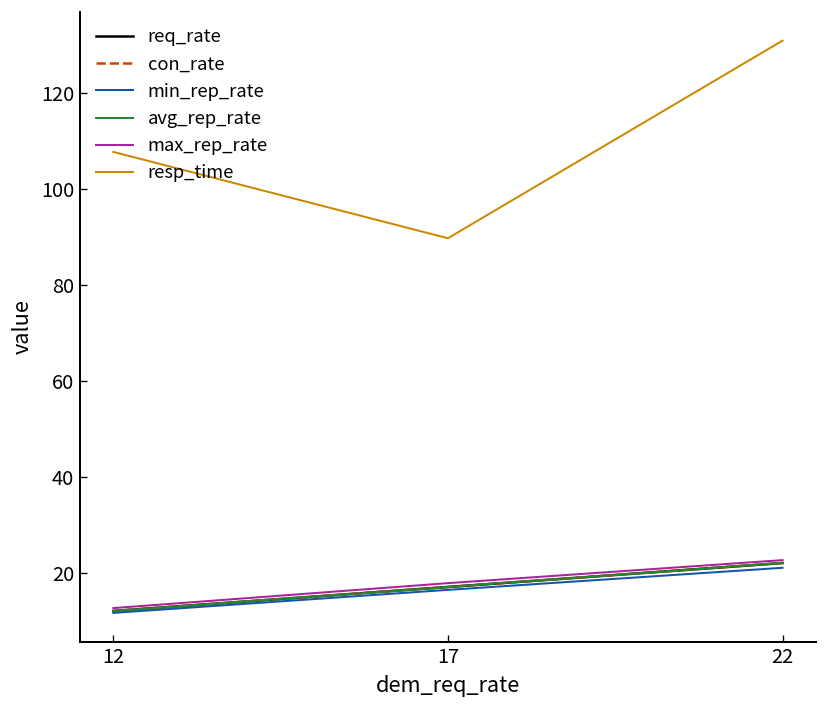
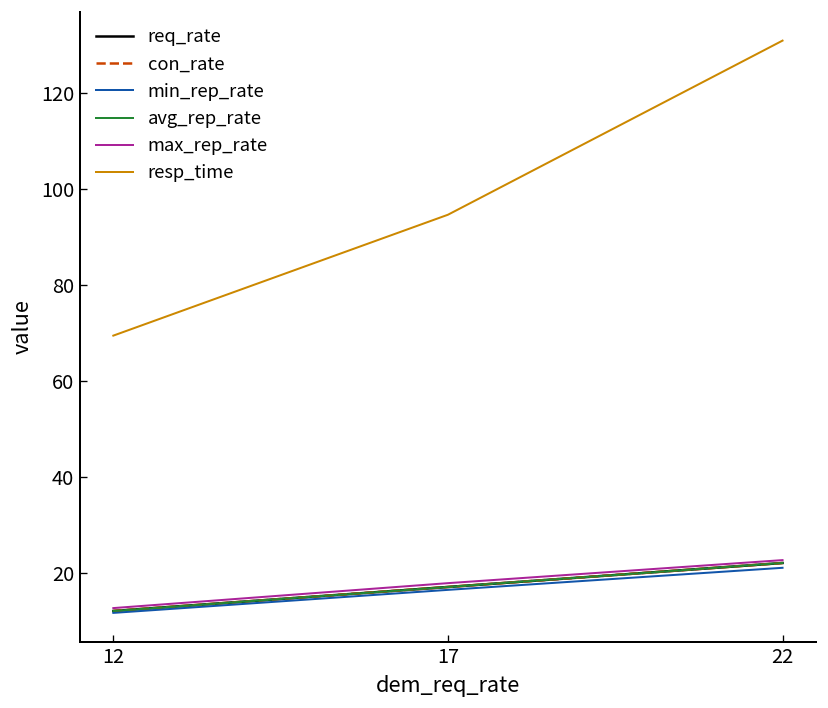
  {
    "min_rep_rate": {
      "22": 21
    },
    "max_rep_rate": {
      "17": 18
    },
    "resp_time": {
-     "12": 108,
-     "17": 90,
+     "12": 69,
+     "17": 95,
      "22": 131
    }
  }
